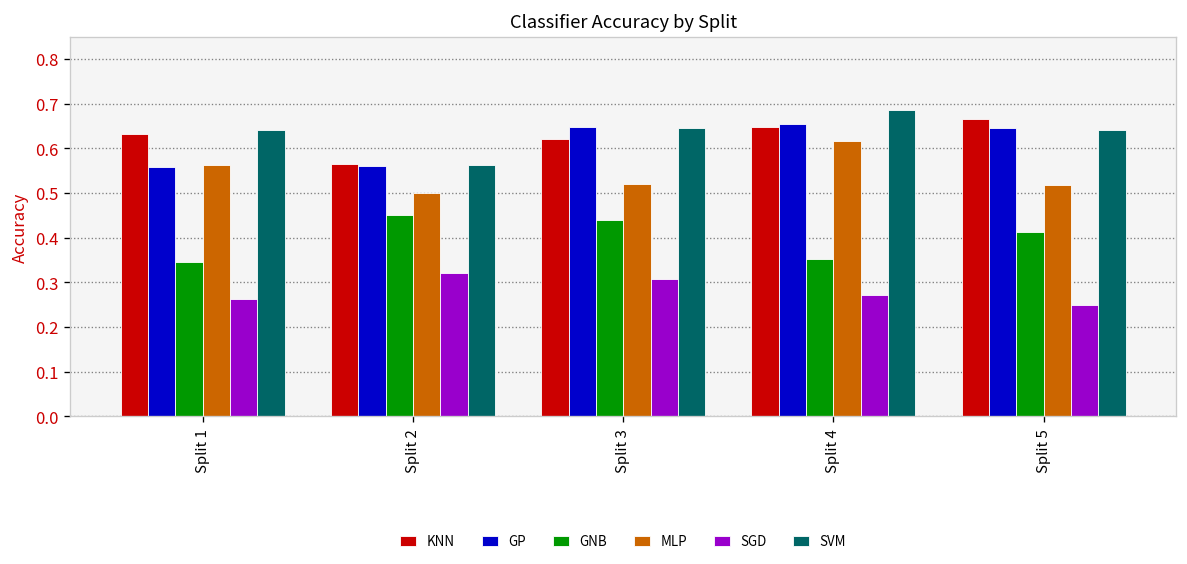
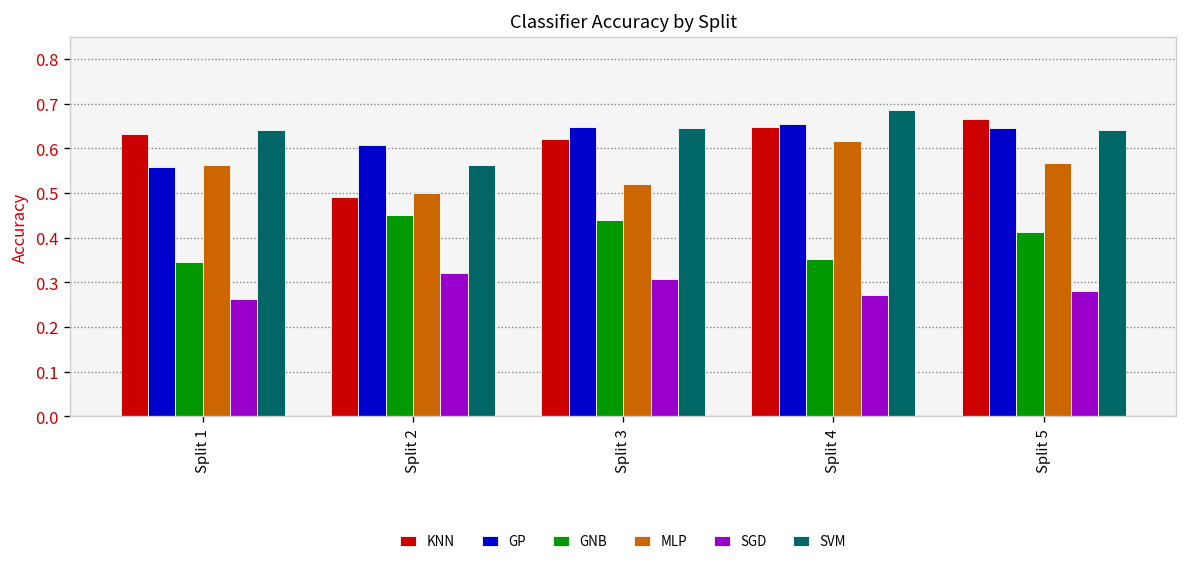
  {
    "KNN": {
      "Split 1": 0.63,
-     "Split 2": 0.57,
+     "Split 2": 0.49,
      "Split 3": 0.62,
      "Split 4": 0.65,
      "Split 5": 0.67
    },
    "GP": {
      "Split 1": 0.56,
-     "Split 2": 0.56,
+     "Split 2": 0.61,
      "Split 3": 0.65,
      "Split 4": 0.66,
      "Split 5": 0.64
    },
    "GNB": {
      "Split 1": 0.35,
      "Split 2": 0.45,
      "Split 3": 0.44,
      "Split 4": 0.35,
      "Split 5": 0.41
    },
    "MLP": {
      "Split 1": 0.56,
      "Split 2": 0.50,
      "Split 3": 0.52,
      "Split 4": 0.62,
-     "Split 5": 0.52
+     "Split 5": 0.57
    },
    "SGD": {
      "Split 1": 0.26,
      "Split 2": 0.32,
      "Split 3": 0.31,
      "Split 4": 0.27,
-     "Split 5": 0.25
+     "Split 5": 0.28
    },
    "SVM": {
      "Split 1": 0.64,
      "Split 2": 0.56,
      "Split 3": 0.64,
      "Split 4": 0.69,
      "Split 5": 0.64
    }
  }
